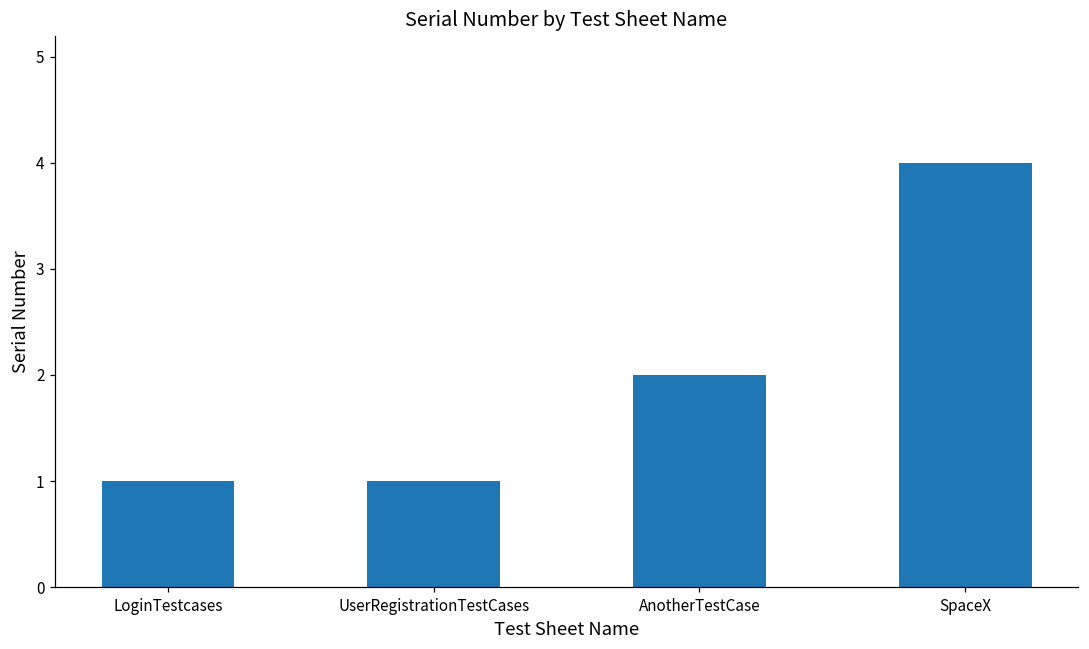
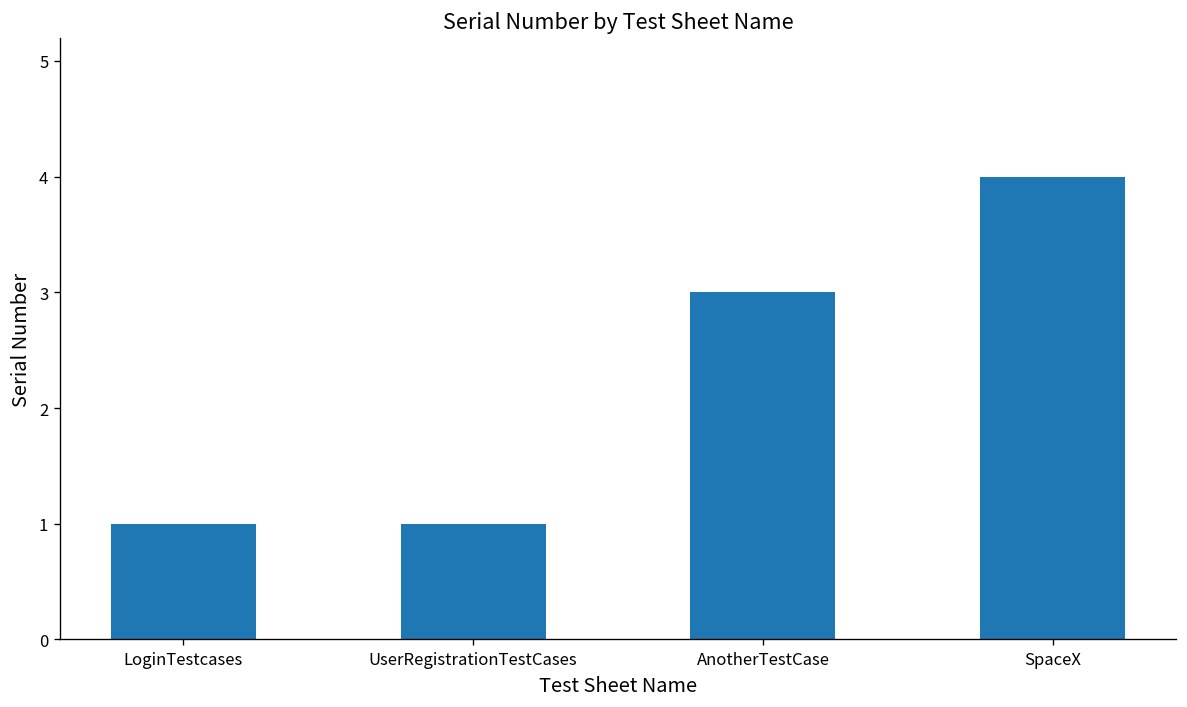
  {
    "LoginTestcases": 1,
    "UserRegistrationTestCases": 1,
-   "AnotherTestCase": 2,
+   "AnotherTestCase": 3,
    "SpaceX": 4
  }
